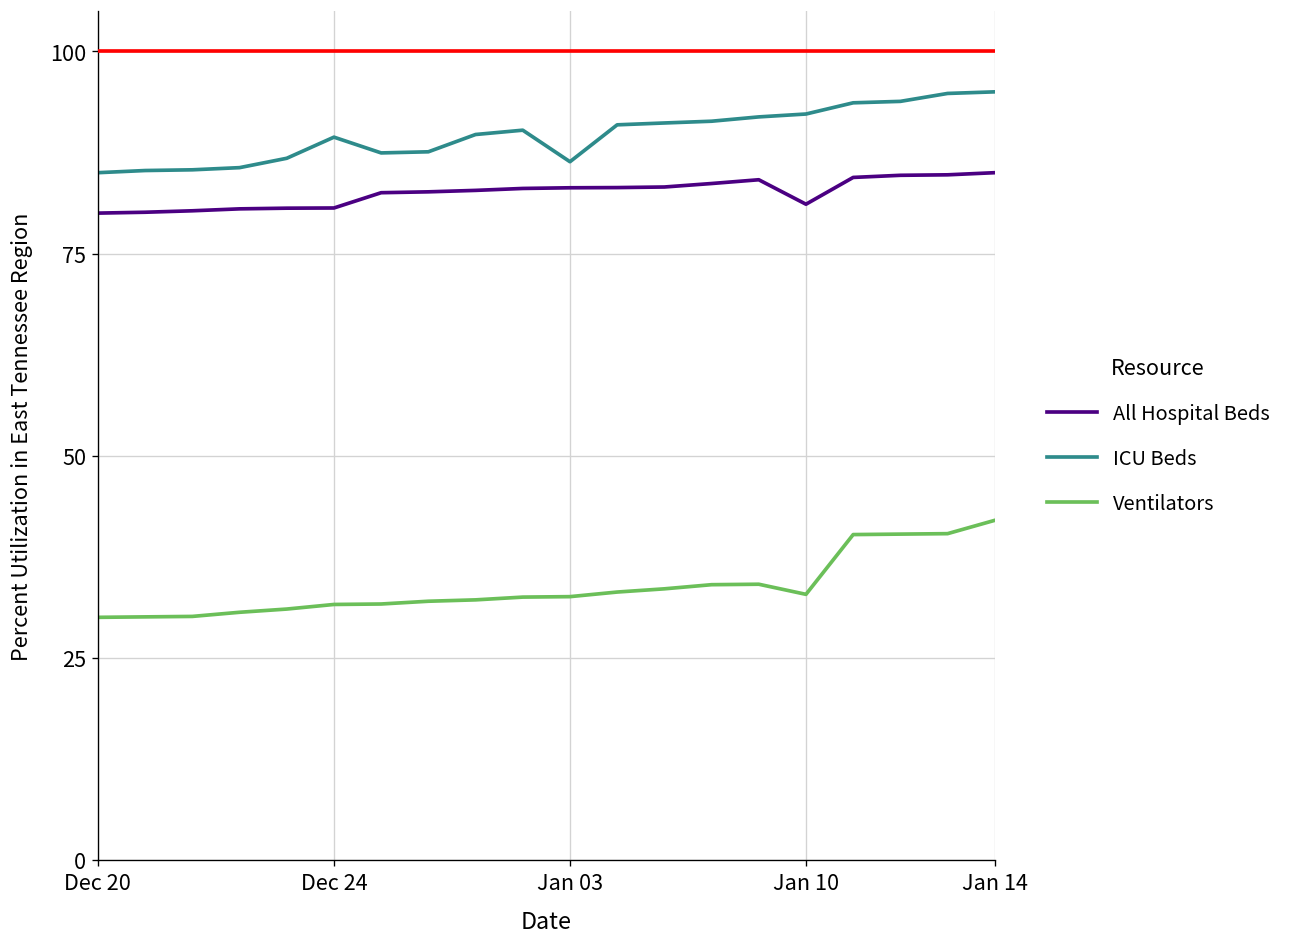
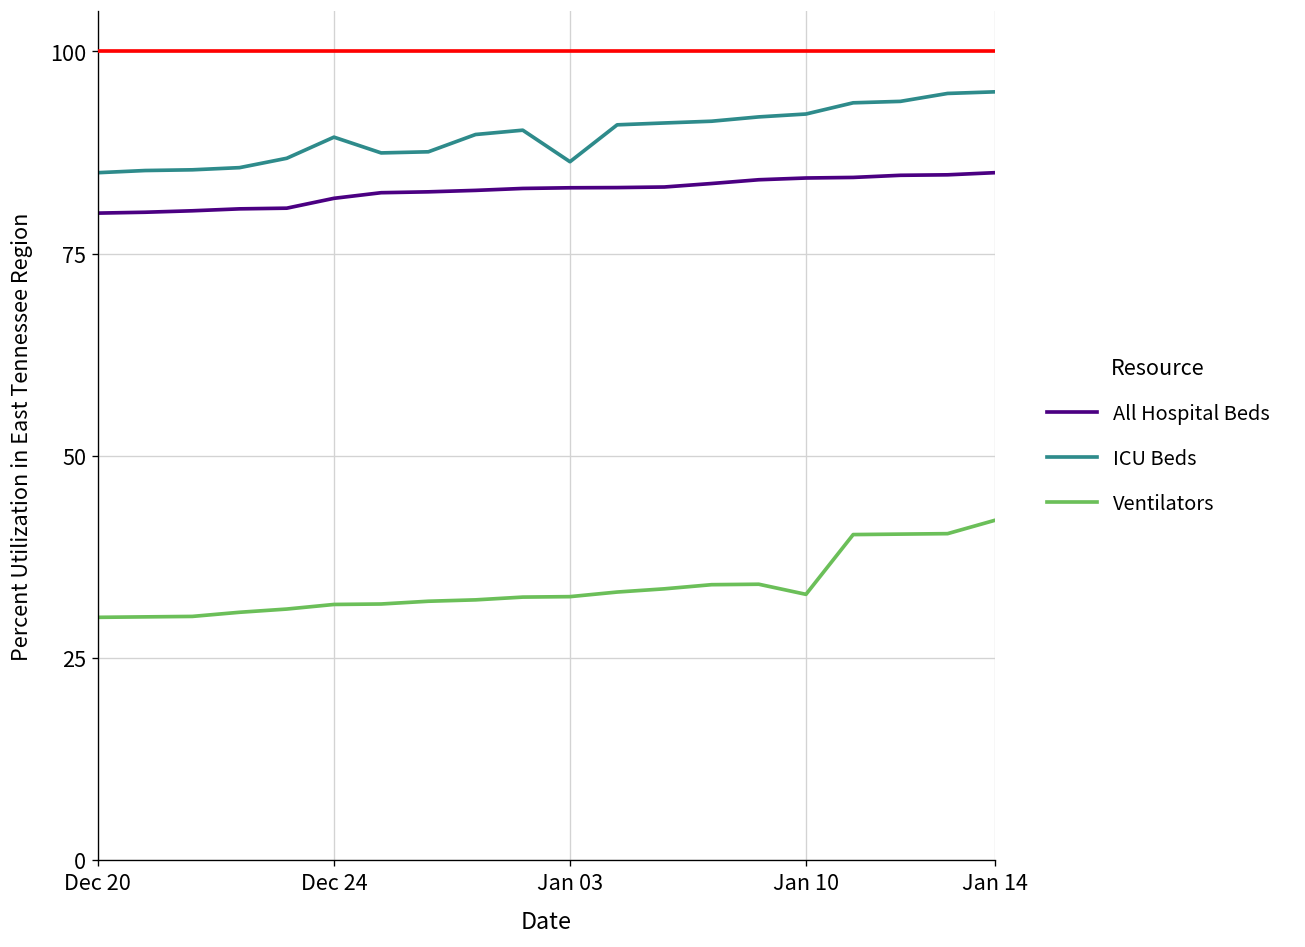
  {
    "All Hospital Beds": {
      "Dec 20": 80,
-     "Dec 24": 81,
+     "Dec 24": 82,
      "Jan 03": 83,
-     "Jan 10": 81,
+     "Jan 10": 84,
      "Jan 14": 85
    },
    "ICU Beds": {
      "Dec 20": 85,
      "Dec 24": 89,
      "Jan 03": 86,
      "Jan 10": 92,
      "Jan 14": 95
    },
    "Ventilators": {
      "Dec 20": 30,
      "Dec 24": 32,
      "Jan 03": 33,
      "Jan 10": 33,
      "Jan 14": 42
    }
  }
